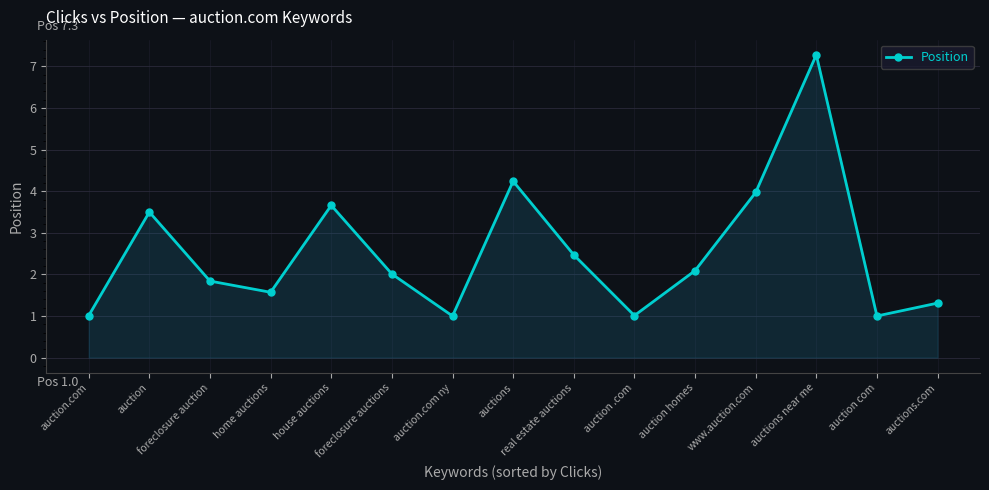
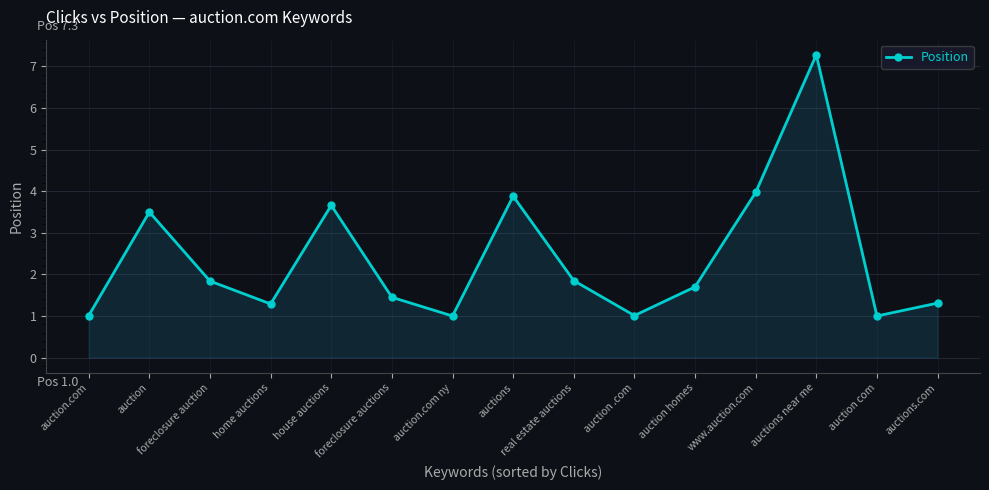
  {
    "auction.com": 1.0,
    "auction": 3.5,
    "foreclosure auction": 1.8,
-   "home auctions": 1.6,
+   "home auctions": 1.3,
    "house auctions": 3.7,
-   "foreclosure auctions": 2.0,
+   "foreclosure auctions": 1.5,
    "auction.com ny": 1.0,
-   "auctions": 4.2,
-   "real estate auctions": 2.5,
+   "auctions": 3.9,
+   "real estate auctions": 1.9,
    "auction .com": 1.0,
-   "auction homes": 2.1,
+   "auction homes": 1.7,
    "www.auction.com": 4.0,
    "auctions near me": 7.3,
    "auction com": 1.0,
    "auctions.com": 1.3
  }
